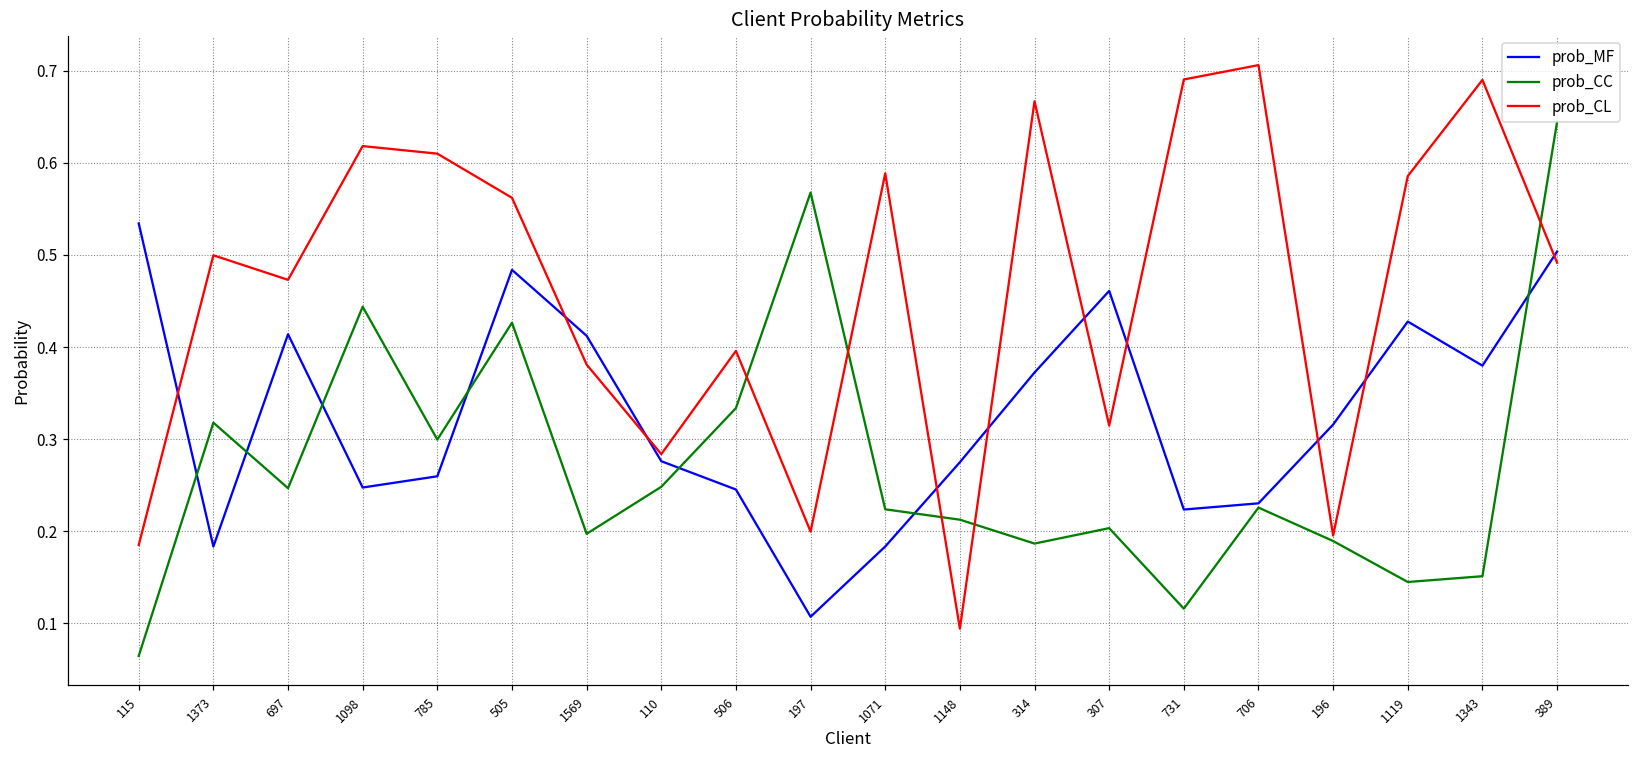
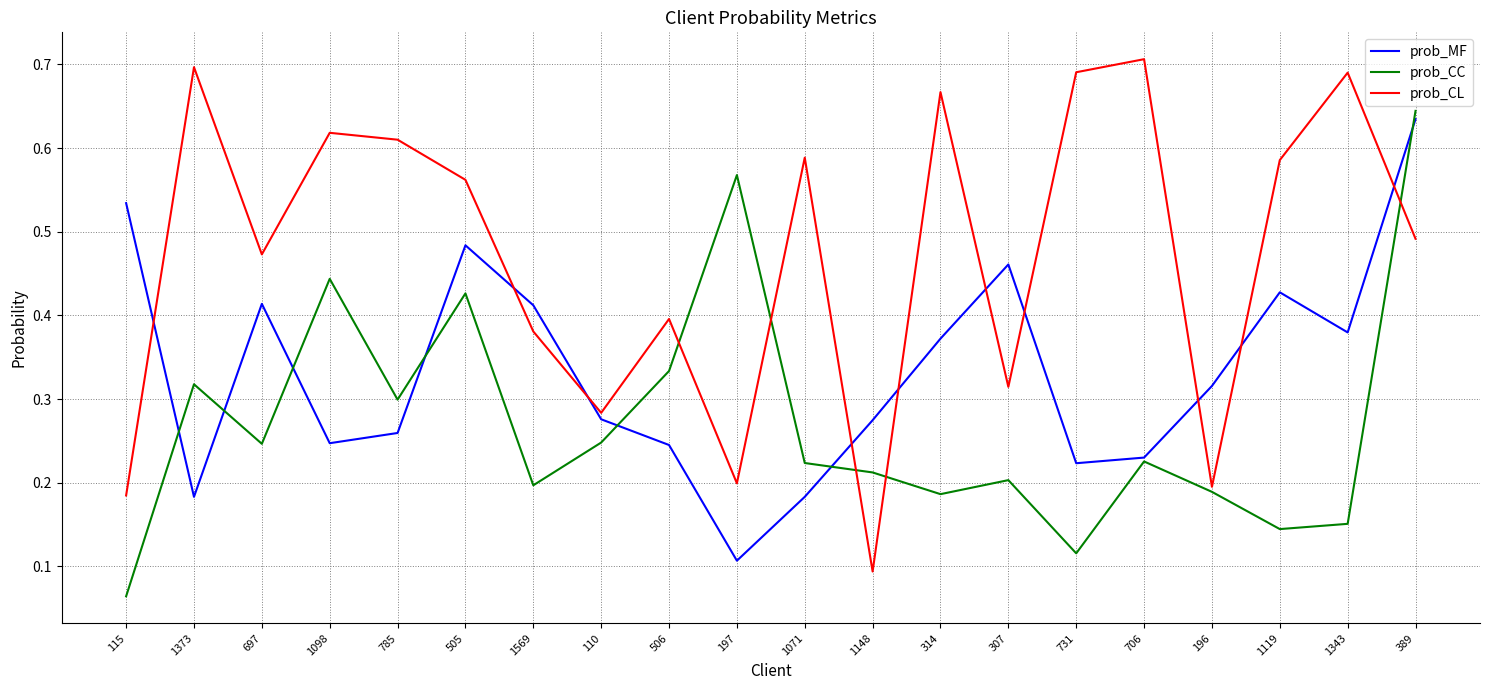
  {
    "prob_MF": {
      "115": 0.53,
      "1373": 0.18,
      "697": 0.41,
      "1098": 0.25,
      "785": 0.26,
      "505": 0.48,
      "1569": 0.41,
      "110": 0.28,
      "506": 0.25,
      "197": 0.11,
      "1071": 0.18,
      "1148": 0.27,
      "314": 0.37,
      "307": 0.46,
      "731": 0.22,
      "706": 0.23,
      "196": 0.32,
      "1119": 0.43,
      "1343": 0.38,
-     "389": 0.50
+     "389": 0.63
    },
    "prob_CC": {
      "115": 0.06,
      "1373": 0.32,
      "697": 0.25,
      "1098": 0.44,
      "785": 0.30,
      "505": 0.43,
      "1569": 0.20,
      "110": 0.25,
      "506": 0.33,
      "197": 0.57,
      "1071": 0.22,
      "1148": 0.21,
      "314": 0.19,
      "307": 0.20,
      "731": 0.12,
      "706": 0.23,
      "196": 0.19,
      "1119": 0.14,
      "1343": 0.15,
      "389": 0.64
    },
    "prob_CL": {
      "115": 0.18,
-     "1373": 0.50,
+     "1373": 0.70,
      "697": 0.47,
      "1098": 0.62,
      "785": 0.61,
      "505": 0.56,
      "1569": 0.38,
      "110": 0.28,
      "506": 0.40,
      "197": 0.20,
      "1071": 0.59,
      "1148": 0.09,
      "314": 0.67,
      "307": 0.31,
      "731": 0.69,
      "706": 0.71,
      "196": 0.20,
      "1119": 0.59,
      "1343": 0.69,
      "389": 0.49
    }
  }
